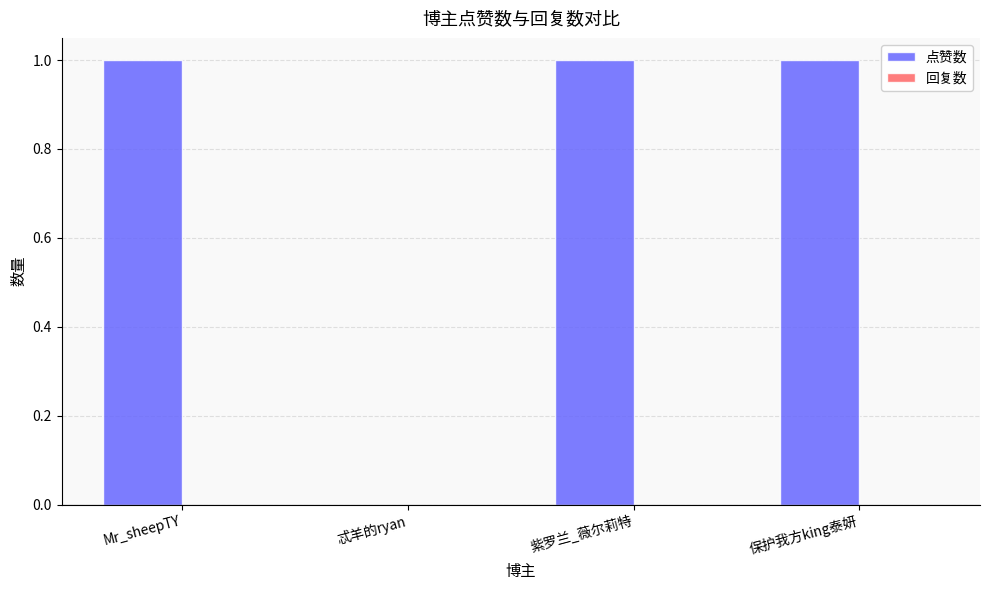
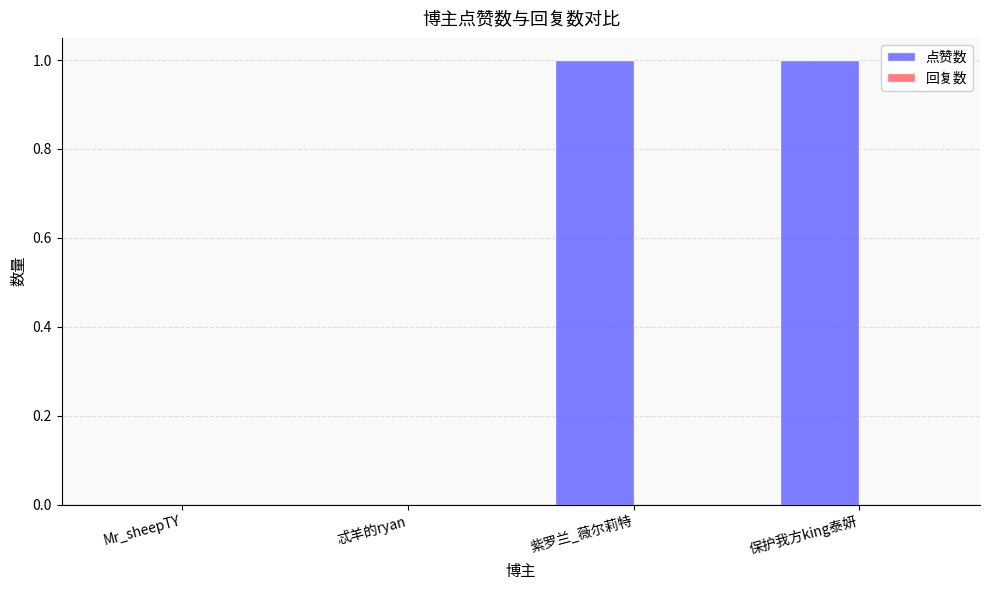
  {
    "点赞数": {
-     "Mr_sheepTY": 1,
+     "Mr_sheepTY": 0,
      "忒羊的ryan": 0,
      "紫罗兰_薇尔莉特": 1,
      "保护我方king泰妍": 1
    },
    "回复数": {
      "Mr_sheepTY": 0,
      "忒羊的ryan": 0,
      "紫罗兰_薇尔莉特": 0,
      "保护我方king泰妍": 0
    }
  }
